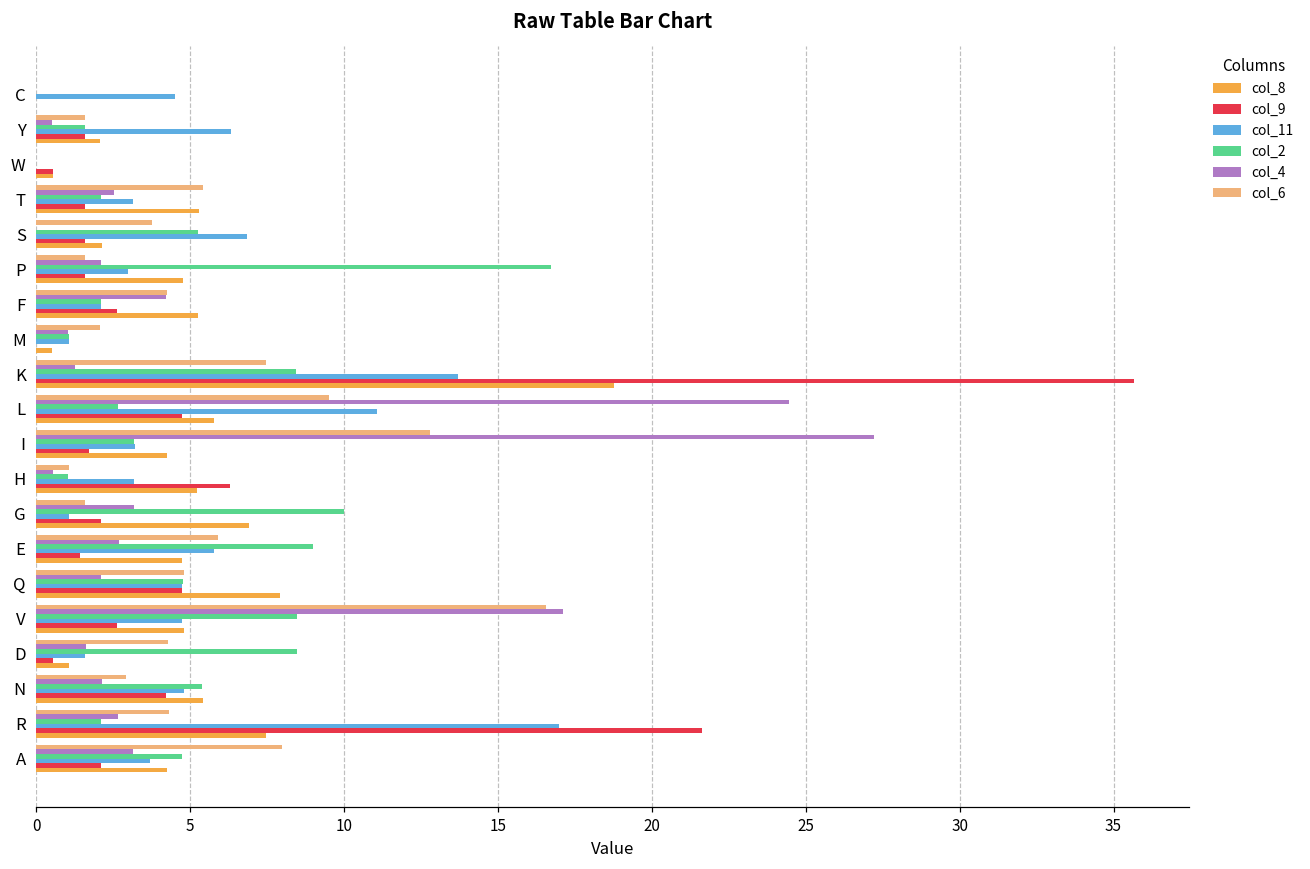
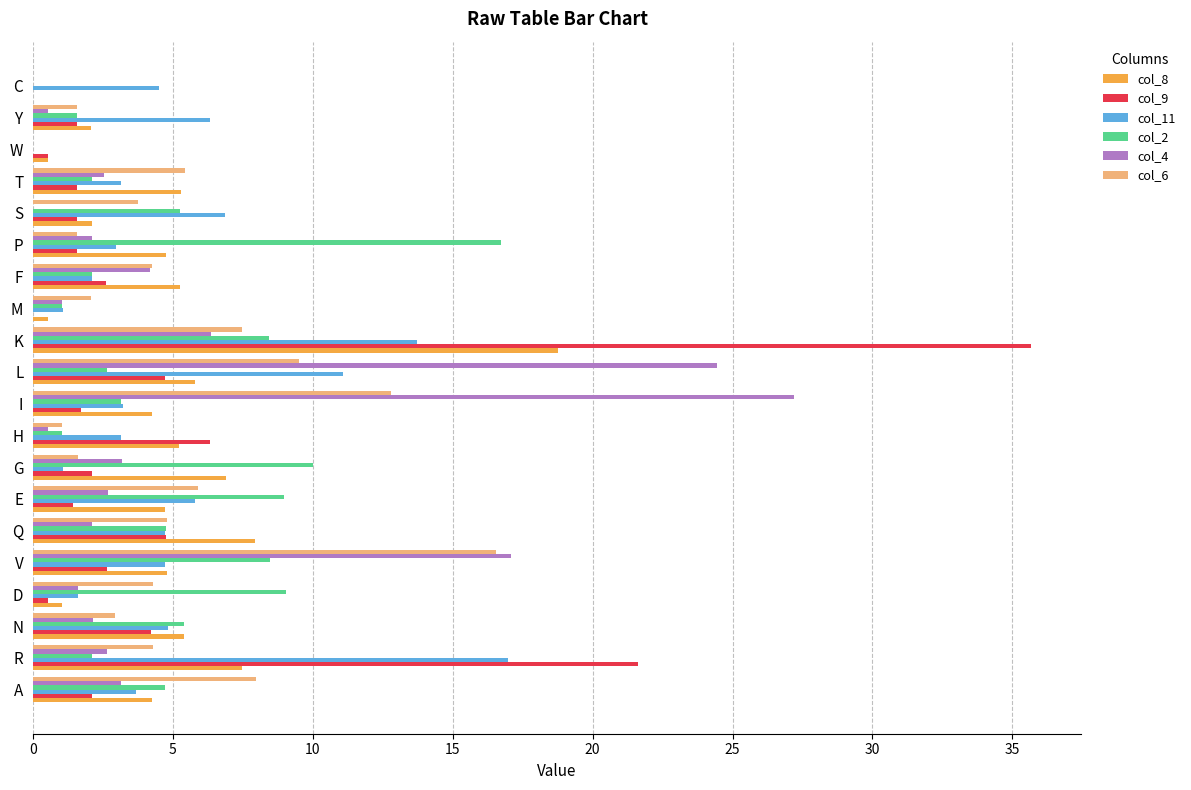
  {
    "col_9": {
      "C": 0.0,
      "Y": 1.6,
      "W": 0.5,
      "T": 1.6,
      "S": 1.6,
      "P": 1.6,
      "F": 2.6,
      "M": 0.0,
      "K": 35.7,
      "L": 4.7,
      "I": 1.7,
      "H": 6.3,
      "G": 2.1,
      "E": 1.4,
      "Q": 4.7,
      "V": 2.6,
      "D": 0.5,
      "N": 4.2,
      "R": 21.6,
      "A": 2.1
    },
    "col_11": {
      "C": 4.5,
      "Y": 6.3,
      "W": 0.0,
      "T": 3.1,
      "S": 6.9,
      "P": 3.0,
      "F": 2.1,
      "M": 1.1,
      "K": 13.7,
      "L": 11.1,
      "I": 3.2,
      "H": 3.2,
      "G": 1.1,
      "E": 5.8,
      "Q": 4.7,
      "V": 4.7,
      "D": 1.6,
      "N": 4.8,
      "R": 17.0,
      "A": 3.7
    },
    "col_2": {
      "C": 0.0,
      "Y": 1.6,
      "W": 0.0,
      "T": 2.1,
      "S": 5.2,
      "P": 16.7,
      "F": 2.1,
      "M": 1.1,
      "K": 8.4,
      "L": 2.7,
      "I": 3.2,
      "H": 1.0,
      "G": 10.0,
      "E": 9.0,
      "Q": 4.7,
      "V": 8.5,
-     "D": 8.5,
+     "D": 9.0,
      "N": 5.4,
      "R": 2.1,
      "A": 4.7
    },
    "col_4": {
      "C": 0.0,
      "Y": 0.5,
      "W": 0.0,
      "T": 2.5,
      "S": 0.0,
      "P": 2.1,
      "F": 4.2,
      "M": 1.0,
-     "K": 1.3,
+     "K": 6.3,
      "L": 24.5,
      "I": 27.2,
      "H": 0.5,
      "G": 3.2,
      "E": 2.7,
      "Q": 2.1,
      "V": 17.1,
      "D": 1.6,
      "N": 2.1,
      "R": 2.6,
      "A": 3.1
    }
  }
